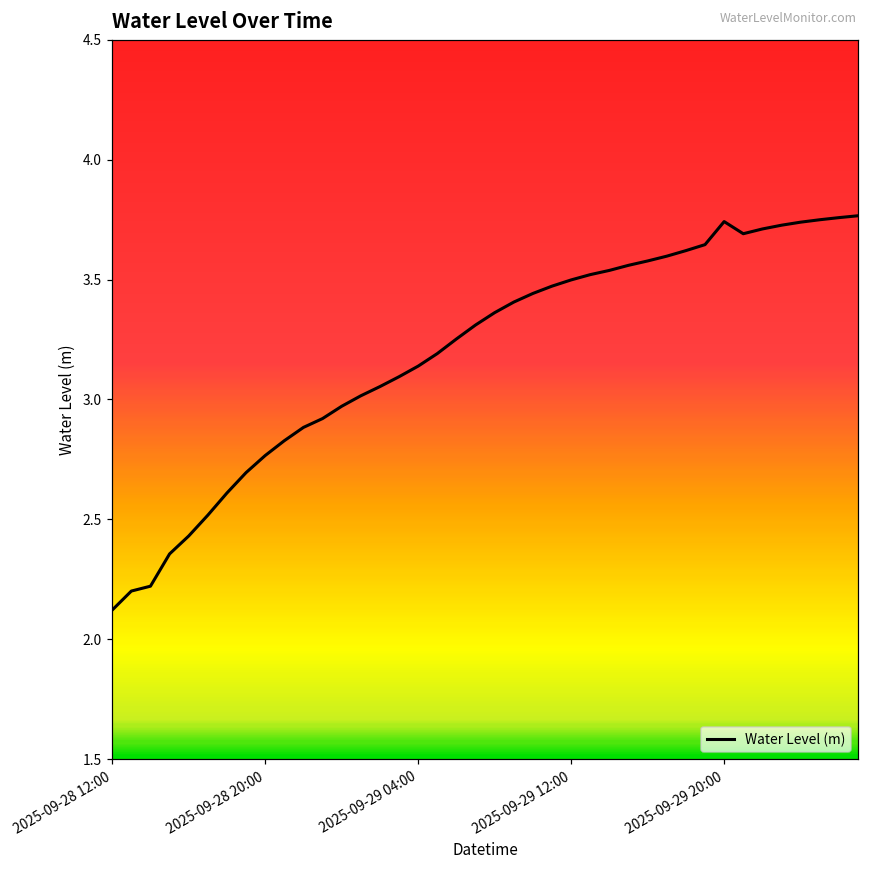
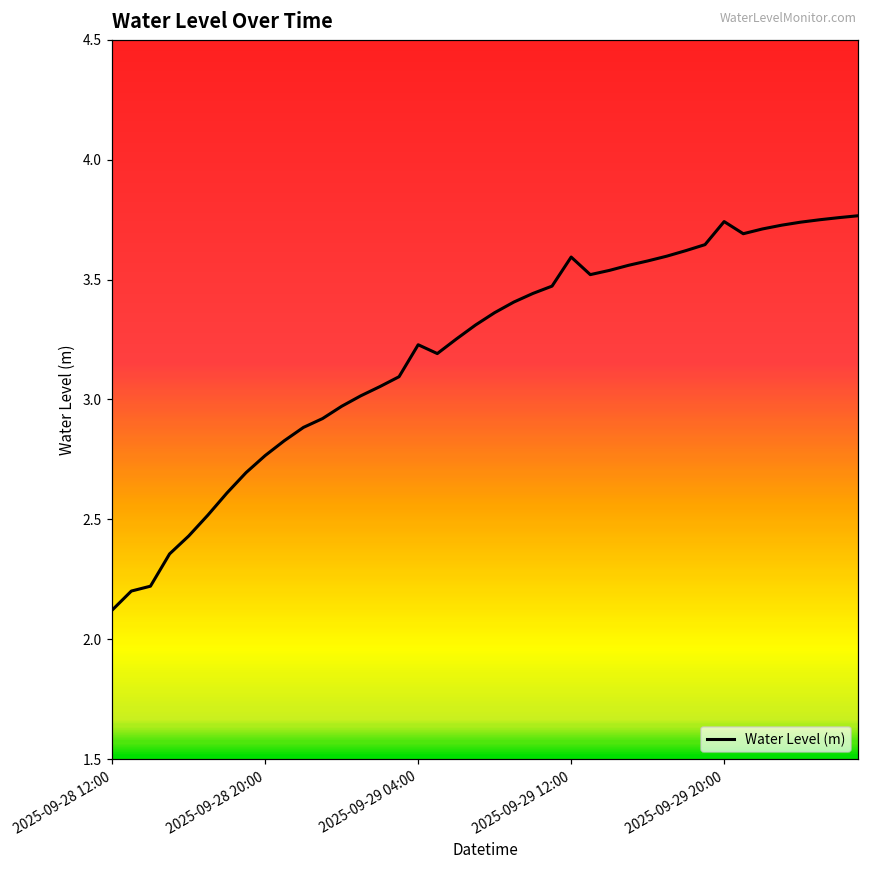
  {
    "2025-09-28 12:00": 2.12,
    "2025-09-28 20:00": 2.77,
-   "2025-09-29 04:00": 3.14,
-   "2025-09-29 12:00": 3.50,
+   "2025-09-29 04:00": 3.23,
+   "2025-09-29 12:00": 3.59,
    "2025-09-29 20:00": 3.74
  }
